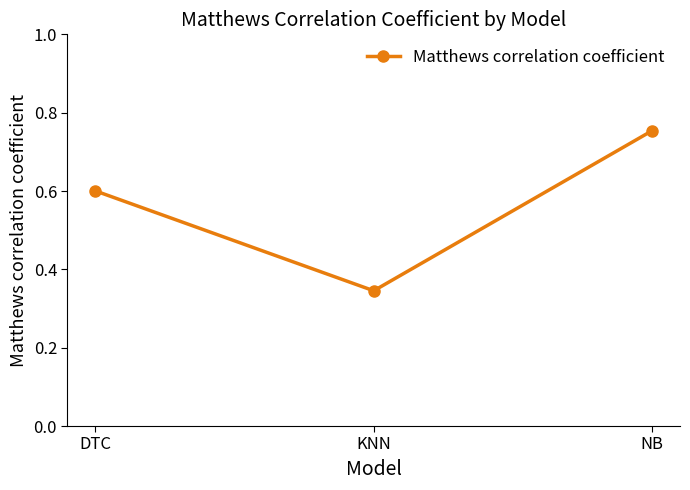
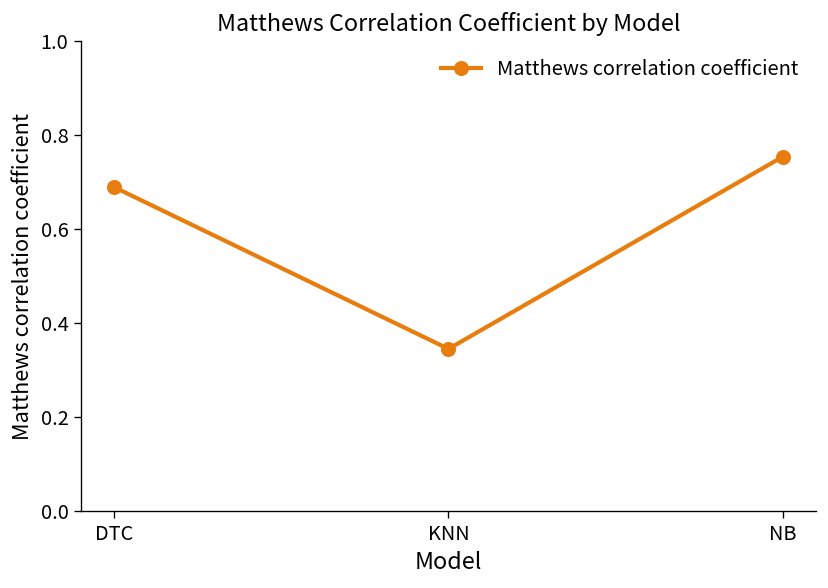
  {
-   "DTC": 0.60,
+   "DTC": 0.69,
    "KNN": 0.35,
    "NB": 0.75
  }
